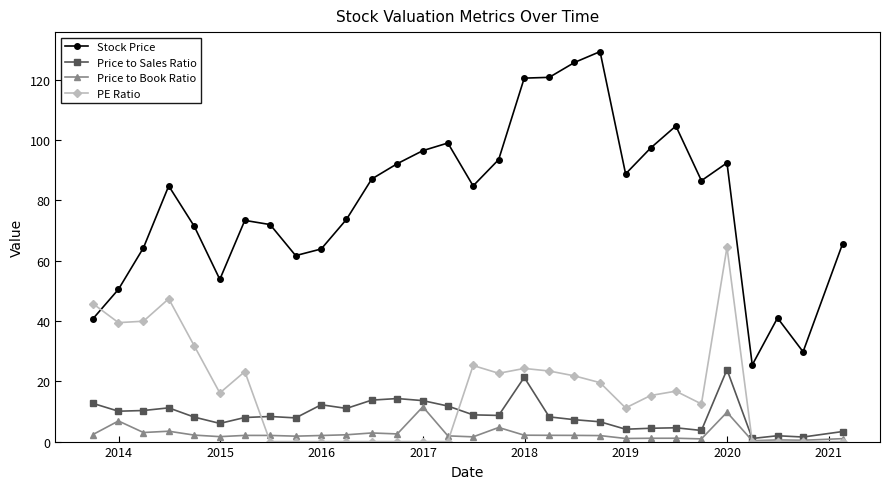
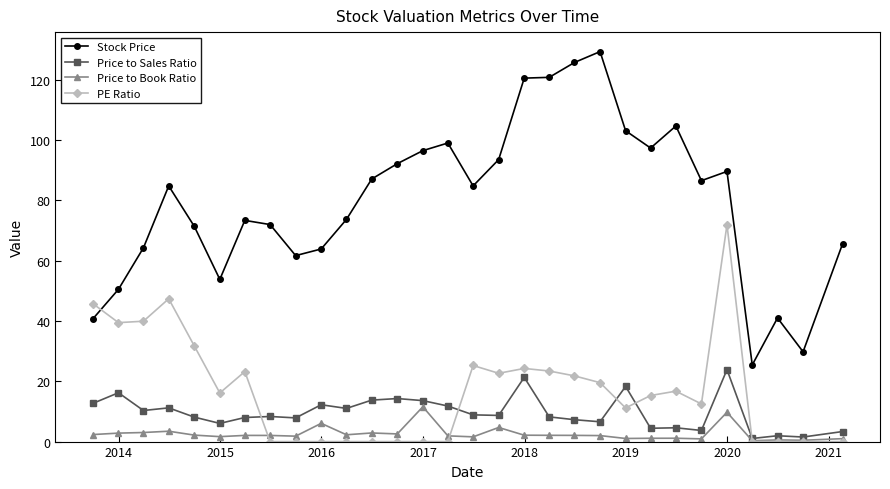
  {
    "Stock Price": {
      "2014": 51,
      "2015": 54,
      "2016": 64,
      "2017": 97,
      "2018": 121,
-     "2019": 89,
-     "2020": 92
+     "2019": 103,
+     "2020": 90
    },
    "Price to Sales Ratio": {
-     "2014": 10,
+     "2014": 16,
      "2015": 6,
      "2016": 12,
      "2017": 14,
      "2018": 21,
-     "2019": 4,
+     "2019": 18,
      "2020": 24
    },
    "Price to Book Ratio": {
-     "2014": 7,
+     "2014": 3,
      "2015": 2,
-     "2016": 2,
+     "2016": 6,
      "2017": 12,
      "2018": 2,
      "2019": 1,
      "2020": 10
    },
    "PE Ratio": {
      "2014": 39,
      "2015": 16,
      "2016": 0,
      "2017": 0,
      "2018": 24,
      "2019": 11,
-     "2020": 64
+     "2020": 72
    }
  }
